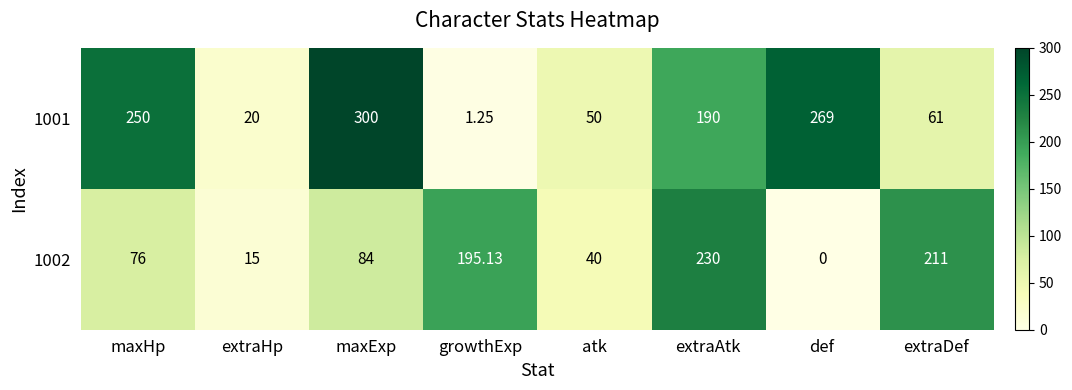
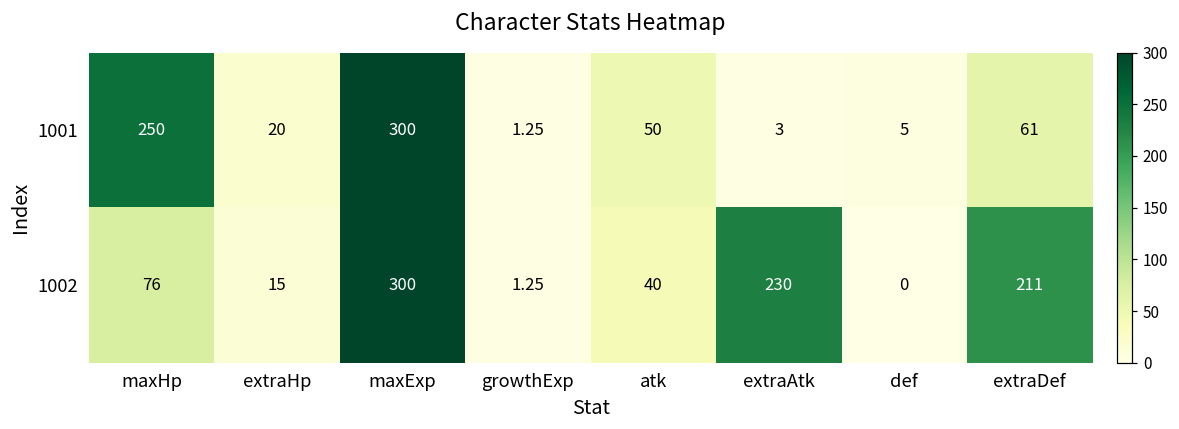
  {
    "1001": {
      "maxHp": 250,
      "extraHp": 20,
      "maxExp": 300,
      "growthExp": 1.25,
      "atk": 50,
-     "extraAtk": 190,
-     "def": 269,
+     "extraAtk": 3,
+     "def": 5,
      "extraDef": 61
    },
    "1002": {
      "maxHp": 76,
      "extraHp": 15,
-     "maxExp": 84,
-     "growthExp": 195.13,
+     "maxExp": 300,
+     "growthExp": 1.25,
      "atk": 40,
      "extraAtk": 230,
      "def": 0,
      "extraDef": 211
    }
  }
